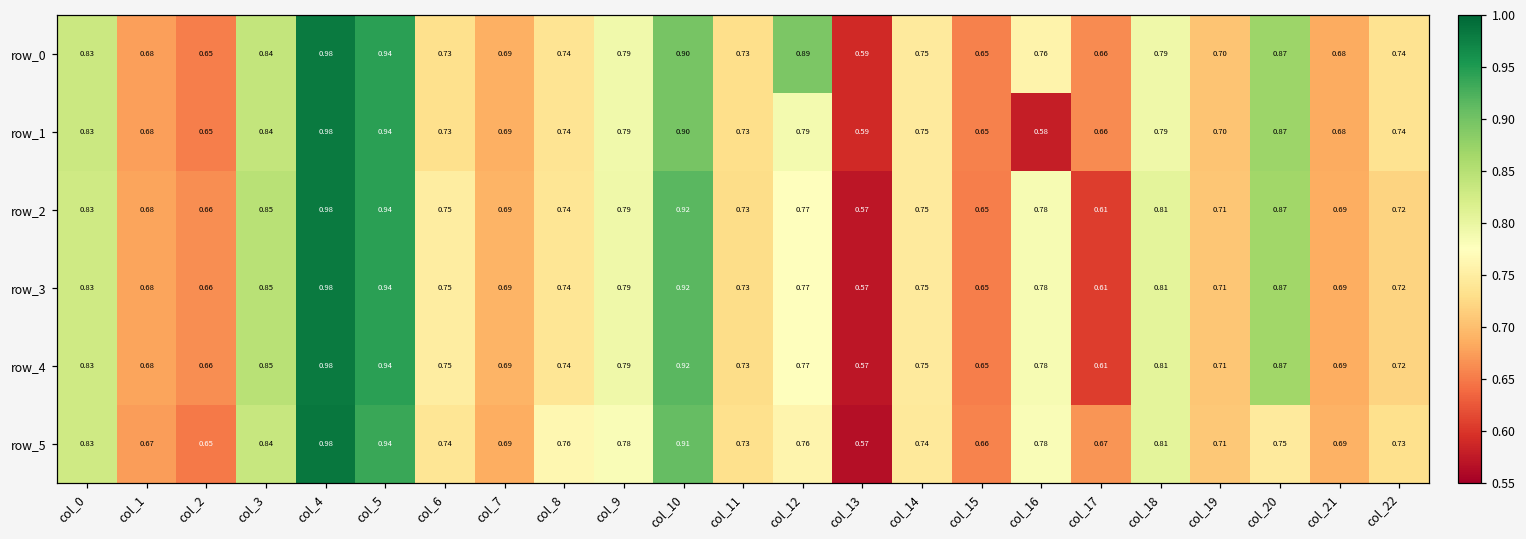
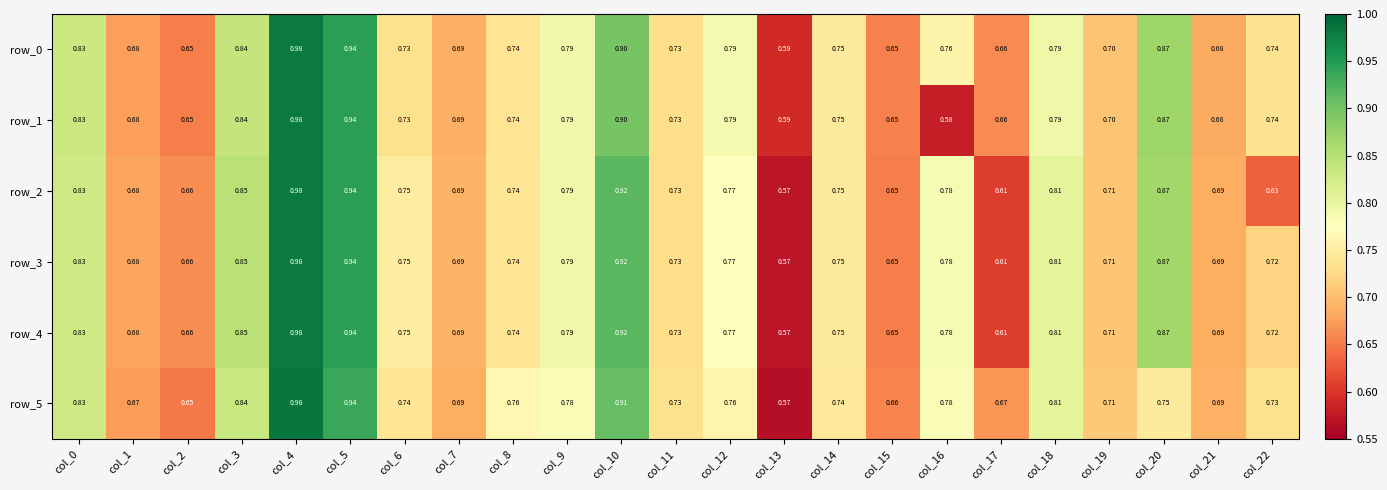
  {
    "row_0": {
      "col_0": 0.83,
      "col_1": 0.68,
      "col_2": 0.65,
      "col_3": 0.84,
      "col_4": 0.98,
      "col_5": 0.94,
      "col_6": 0.73,
      "col_7": 0.69,
      "col_8": 0.74,
      "col_9": 0.79,
      "col_10": 0.90,
      "col_11": 0.73,
-     "col_12": 0.89,
+     "col_12": 0.79,
      "col_13": 0.59,
      "col_14": 0.75,
      "col_15": 0.65,
      "col_16": 0.76,
      "col_17": 0.66,
      "col_18": 0.79,
      "col_19": 0.70,
      "col_20": 0.87,
      "col_21": 0.68,
      "col_22": 0.74
    },
    "row_1": {
      "col_0": 0.83,
      "col_1": 0.68,
      "col_2": 0.65,
      "col_3": 0.84,
      "col_4": 0.98,
      "col_5": 0.94,
      "col_6": 0.73,
      "col_7": 0.69,
      "col_8": 0.74,
      "col_9": 0.79,
      "col_10": 0.90,
      "col_11": 0.73,
      "col_12": 0.79,
      "col_13": 0.59,
      "col_14": 0.75,
      "col_15": 0.65,
      "col_16": 0.58,
      "col_17": 0.66,
      "col_18": 0.79,
      "col_19": 0.70,
      "col_20": 0.87,
      "col_21": 0.68,
      "col_22": 0.74
    },
    "row_2": {
      "col_0": 0.83,
      "col_1": 0.68,
      "col_2": 0.66,
      "col_3": 0.85,
      "col_4": 0.98,
      "col_5": 0.94,
      "col_6": 0.75,
      "col_7": 0.69,
      "col_8": 0.74,
      "col_9": 0.79,
      "col_10": 0.92,
      "col_11": 0.73,
      "col_12": 0.77,
      "col_13": 0.57,
      "col_14": 0.75,
      "col_15": 0.65,
      "col_16": 0.78,
      "col_17": 0.61,
      "col_18": 0.81,
      "col_19": 0.71,
      "col_20": 0.87,
      "col_21": 0.69,
-     "col_22": 0.72
+     "col_22": 0.63
    },
    "row_3": {
      "col_0": 0.83,
      "col_1": 0.68,
      "col_2": 0.66,
      "col_3": 0.85,
      "col_4": 0.98,
      "col_5": 0.94,
      "col_6": 0.75,
      "col_7": 0.69,
      "col_8": 0.74,
      "col_9": 0.79,
      "col_10": 0.92,
      "col_11": 0.73,
      "col_12": 0.77,
      "col_13": 0.57,
      "col_14": 0.75,
      "col_15": 0.65,
      "col_16": 0.78,
      "col_17": 0.61,
      "col_18": 0.81,
      "col_19": 0.71,
      "col_20": 0.87,
      "col_21": 0.69,
      "col_22": 0.72
    },
    "row_4": {
      "col_0": 0.83,
      "col_1": 0.68,
      "col_2": 0.66,
      "col_3": 0.85,
      "col_4": 0.98,
      "col_5": 0.94,
      "col_6": 0.75,
      "col_7": 0.69,
      "col_8": 0.74,
      "col_9": 0.79,
      "col_10": 0.92,
      "col_11": 0.73,
      "col_12": 0.77,
      "col_13": 0.57,
      "col_14": 0.75,
      "col_15": 0.65,
      "col_16": 0.78,
      "col_17": 0.61,
      "col_18": 0.81,
      "col_19": 0.71,
      "col_20": 0.87,
      "col_21": 0.69,
      "col_22": 0.72
    },
    "row_5": {
      "col_0": 0.83,
      "col_1": 0.67,
      "col_2": 0.65,
      "col_3": 0.84,
      "col_4": 0.98,
      "col_5": 0.94,
      "col_6": 0.74,
      "col_7": 0.69,
      "col_8": 0.76,
      "col_9": 0.78,
      "col_10": 0.91,
      "col_11": 0.73,
      "col_12": 0.76,
      "col_13": 0.57,
      "col_14": 0.74,
      "col_15": 0.66,
      "col_16": 0.78,
      "col_17": 0.67,
      "col_18": 0.81,
      "col_19": 0.71,
      "col_20": 0.75,
      "col_21": 0.69,
      "col_22": 0.73
    }
  }
